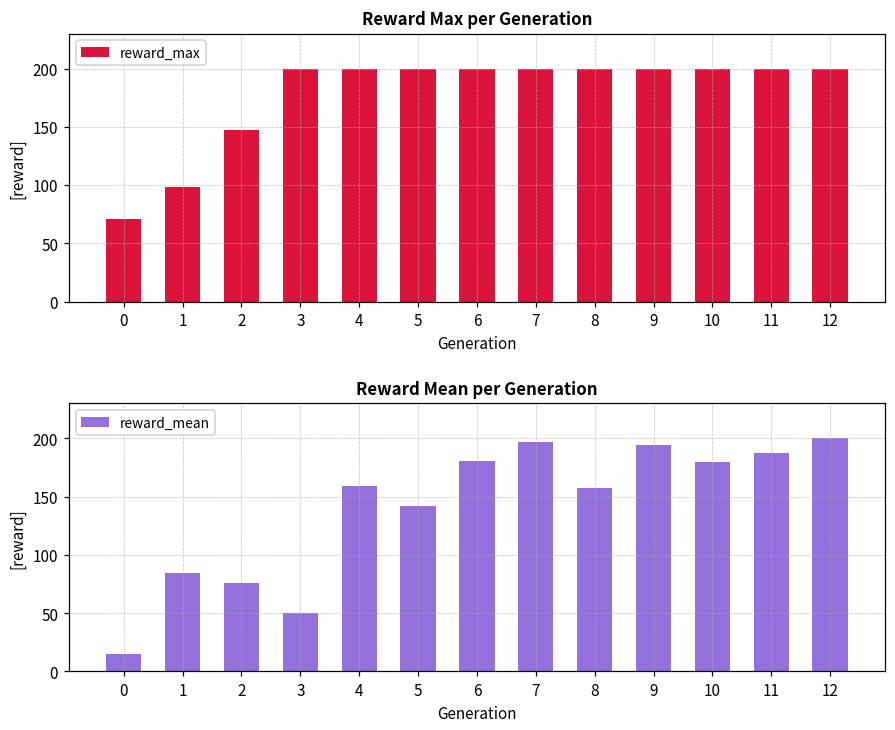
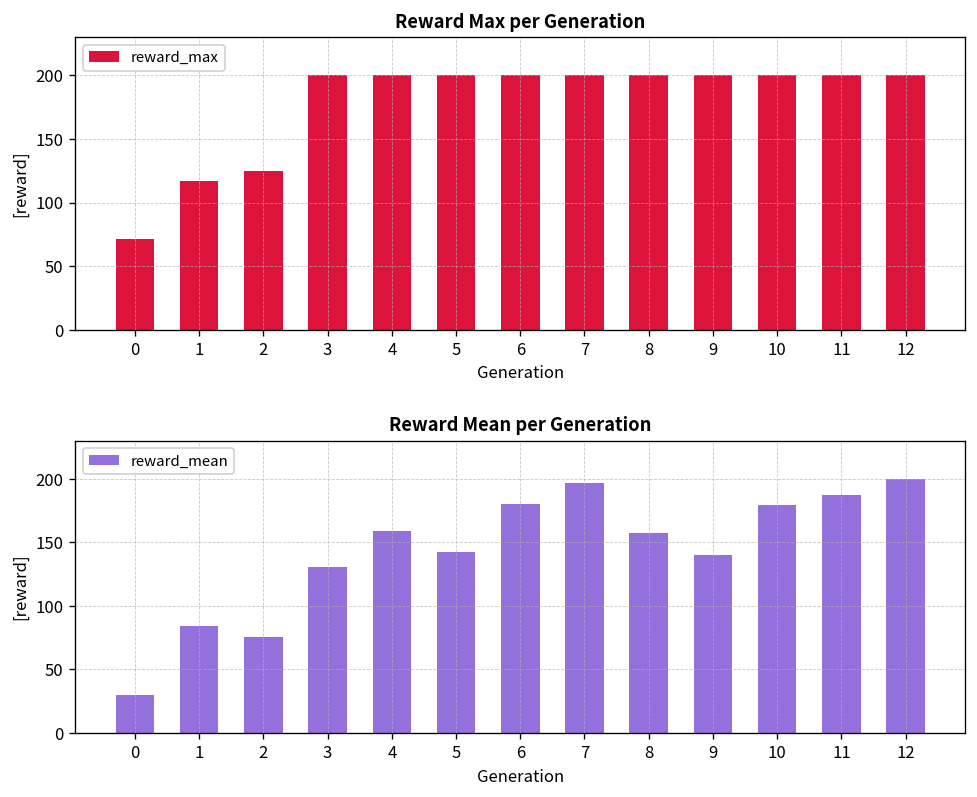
  {
    "Reward Max per Generation": {
      "0": 71,
-     "1": 98,
-     "2": 147,
+     "1": 117,
+     "2": 125,
      "3": 200,
      "4": 200,
      "5": 200,
      "6": 200,
      "7": 200,
      "8": 200,
      "9": 200,
      "10": 200,
      "11": 200,
      "12": 200
    },
    "Reward Mean per Generation": {
-     "0": 15,
+     "0": 30,
      "1": 84,
      "2": 76,
-     "3": 50,
+     "3": 131,
      "4": 159,
      "5": 142,
      "6": 180,
      "7": 197,
      "8": 158,
-     "9": 195,
+     "9": 140,
      "10": 179,
      "11": 187,
      "12": 200
    }
  }
